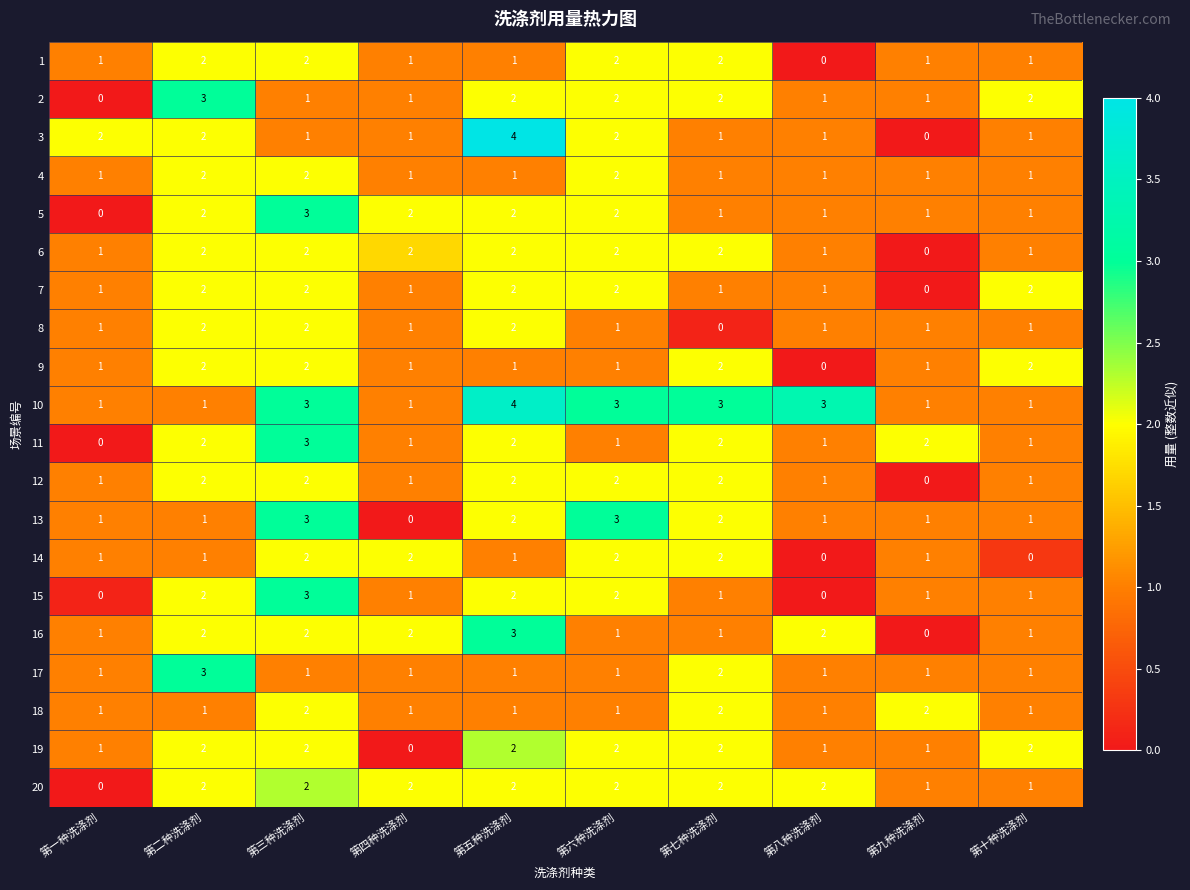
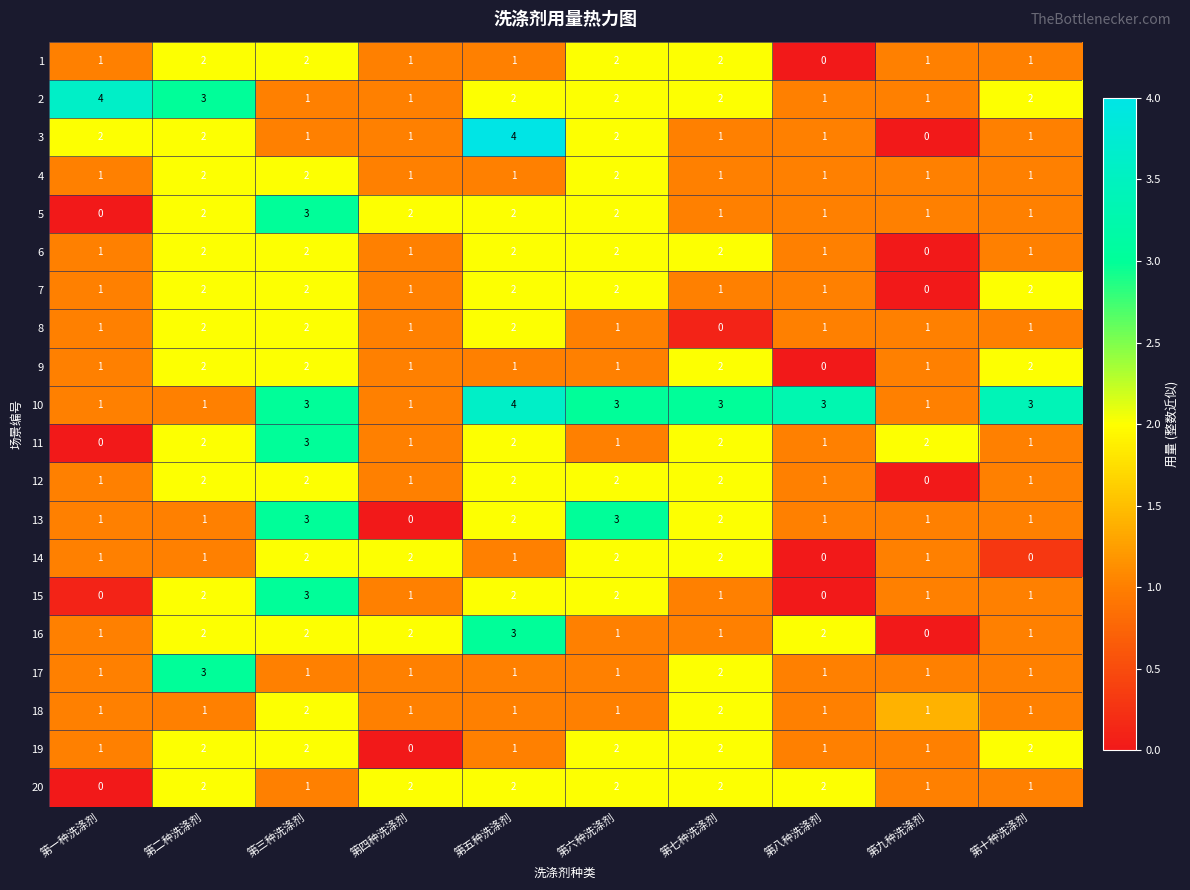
  {
    "1": {
      "第一种洗涤剂": 1,
      "第二种洗涤剂": 2,
      "第三种洗涤剂": 2,
      "第四种洗涤剂": 1,
      "第五种洗涤剂": 1,
      "第六种洗涤剂": 2,
      "第七种洗涤剂": 2,
      "第八种洗涤剂": 0,
      "第九种洗涤剂": 1,
      "第十种洗涤剂": 1
    },
    "2": {
-     "第一种洗涤剂": 0,
+     "第一种洗涤剂": 4,
      "第二种洗涤剂": 3,
      "第三种洗涤剂": 1,
      "第四种洗涤剂": 1,
      "第五种洗涤剂": 2,
      "第六种洗涤剂": 2,
      "第七种洗涤剂": 2,
      "第八种洗涤剂": 1,
      "第九种洗涤剂": 1,
      "第十种洗涤剂": 2
    },
    "3": {
      "第一种洗涤剂": 2,
      "第二种洗涤剂": 2,
      "第三种洗涤剂": 1,
      "第四种洗涤剂": 1,
      "第五种洗涤剂": 4,
      "第六种洗涤剂": 2,
      "第七种洗涤剂": 1,
      "第八种洗涤剂": 1,
      "第九种洗涤剂": 0,
      "第十种洗涤剂": 1
    },
    "4": {
      "第一种洗涤剂": 1,
      "第二种洗涤剂": 2,
      "第三种洗涤剂": 2,
      "第四种洗涤剂": 1,
      "第五种洗涤剂": 1,
      "第六种洗涤剂": 2,
      "第七种洗涤剂": 1,
      "第八种洗涤剂": 1,
      "第九种洗涤剂": 1,
      "第十种洗涤剂": 1
    },
    "5": {
      "第一种洗涤剂": 0,
      "第二种洗涤剂": 2,
      "第三种洗涤剂": 3,
      "第四种洗涤剂": 2,
      "第五种洗涤剂": 2,
      "第六种洗涤剂": 2,
      "第七种洗涤剂": 1,
      "第八种洗涤剂": 1,
      "第九种洗涤剂": 1,
      "第十种洗涤剂": 1
    },
    "6": {
      "第一种洗涤剂": 1,
      "第二种洗涤剂": 2,
      "第三种洗涤剂": 2,
-     "第四种洗涤剂": 2,
+     "第四种洗涤剂": 1,
      "第五种洗涤剂": 2,
      "第六种洗涤剂": 2,
      "第七种洗涤剂": 2,
      "第八种洗涤剂": 1,
      "第九种洗涤剂": 0,
      "第十种洗涤剂": 1
    },
    "7": {
      "第一种洗涤剂": 1,
      "第二种洗涤剂": 2,
      "第三种洗涤剂": 2,
      "第四种洗涤剂": 1,
      "第五种洗涤剂": 2,
      "第六种洗涤剂": 2,
      "第七种洗涤剂": 1,
      "第八种洗涤剂": 1,
      "第九种洗涤剂": 0,
      "第十种洗涤剂": 2
    },
    "8": {
      "第一种洗涤剂": 1,
      "第二种洗涤剂": 2,
      "第三种洗涤剂": 2,
      "第四种洗涤剂": 1,
      "第五种洗涤剂": 2,
      "第六种洗涤剂": 1,
      "第七种洗涤剂": 0,
      "第八种洗涤剂": 1,
      "第九种洗涤剂": 1,
      "第十种洗涤剂": 1
    },
    "9": {
      "第一种洗涤剂": 1,
      "第二种洗涤剂": 2,
      "第三种洗涤剂": 2,
      "第四种洗涤剂": 1,
      "第五种洗涤剂": 1,
      "第六种洗涤剂": 1,
      "第七种洗涤剂": 2,
      "第八种洗涤剂": 0,
      "第九种洗涤剂": 1,
      "第十种洗涤剂": 2
    },
    "10": {
      "第一种洗涤剂": 1,
      "第二种洗涤剂": 1,
      "第三种洗涤剂": 3,
      "第四种洗涤剂": 1,
      "第五种洗涤剂": 4,
      "第六种洗涤剂": 3,
      "第七种洗涤剂": 3,
      "第八种洗涤剂": 3,
      "第九种洗涤剂": 1,
-     "第十种洗涤剂": 1
+     "第十种洗涤剂": 3
    },
    "11": {
      "第一种洗涤剂": 0,
      "第二种洗涤剂": 2,
      "第三种洗涤剂": 3,
      "第四种洗涤剂": 1,
      "第五种洗涤剂": 2,
      "第六种洗涤剂": 1,
      "第七种洗涤剂": 2,
      "第八种洗涤剂": 1,
      "第九种洗涤剂": 2,
      "第十种洗涤剂": 1
    },
    "12": {
      "第一种洗涤剂": 1,
      "第二种洗涤剂": 2,
      "第三种洗涤剂": 2,
      "第四种洗涤剂": 1,
      "第五种洗涤剂": 2,
      "第六种洗涤剂": 2,
      "第七种洗涤剂": 2,
      "第八种洗涤剂": 1,
      "第九种洗涤剂": 0,
      "第十种洗涤剂": 1
    },
    "13": {
      "第一种洗涤剂": 1,
      "第二种洗涤剂": 1,
      "第三种洗涤剂": 3,
      "第四种洗涤剂": 0,
      "第五种洗涤剂": 2,
      "第六种洗涤剂": 3,
      "第七种洗涤剂": 2,
      "第八种洗涤剂": 1,
      "第九种洗涤剂": 1,
      "第十种洗涤剂": 1
    },
    "14": {
      "第一种洗涤剂": 1,
      "第二种洗涤剂": 1,
      "第三种洗涤剂": 2,
      "第四种洗涤剂": 2,
      "第五种洗涤剂": 1,
      "第六种洗涤剂": 2,
      "第七种洗涤剂": 2,
      "第八种洗涤剂": 0,
      "第九种洗涤剂": 1,
      "第十种洗涤剂": 0
    },
    "15": {
      "第一种洗涤剂": 0,
      "第二种洗涤剂": 2,
      "第三种洗涤剂": 3,
      "第四种洗涤剂": 1,
      "第五种洗涤剂": 2,
      "第六种洗涤剂": 2,
      "第七种洗涤剂": 1,
      "第八种洗涤剂": 0,
      "第九种洗涤剂": 1,
      "第十种洗涤剂": 1
    },
    "16": {
      "第一种洗涤剂": 1,
      "第二种洗涤剂": 2,
      "第三种洗涤剂": 2,
      "第四种洗涤剂": 2,
      "第五种洗涤剂": 3,
      "第六种洗涤剂": 1,
      "第七种洗涤剂": 1,
      "第八种洗涤剂": 2,
      "第九种洗涤剂": 0,
      "第十种洗涤剂": 1
    },
    "17": {
      "第一种洗涤剂": 1,
      "第二种洗涤剂": 3,
      "第三种洗涤剂": 1,
      "第四种洗涤剂": 1,
      "第五种洗涤剂": 1,
      "第六种洗涤剂": 1,
      "第七种洗涤剂": 2,
      "第八种洗涤剂": 1,
      "第九种洗涤剂": 1,
      "第十种洗涤剂": 1
    },
    "18": {
      "第一种洗涤剂": 1,
      "第二种洗涤剂": 1,
      "第三种洗涤剂": 2,
      "第四种洗涤剂": 1,
      "第五种洗涤剂": 1,
      "第六种洗涤剂": 1,
      "第七种洗涤剂": 2,
      "第八种洗涤剂": 1,
-     "第九种洗涤剂": 2,
+     "第九种洗涤剂": 1,
      "第十种洗涤剂": 1
    },
    "19": {
      "第一种洗涤剂": 1,
      "第二种洗涤剂": 2,
      "第三种洗涤剂": 2,
      "第四种洗涤剂": 0,
-     "第五种洗涤剂": 2,
+     "第五种洗涤剂": 1,
      "第六种洗涤剂": 2,
      "第七种洗涤剂": 2,
      "第八种洗涤剂": 1,
      "第九种洗涤剂": 1,
      "第十种洗涤剂": 2
    },
    "20": {
      "第一种洗涤剂": 0,
      "第二种洗涤剂": 2,
-     "第三种洗涤剂": 2,
+     "第三种洗涤剂": 1,
      "第四种洗涤剂": 2,
      "第五种洗涤剂": 2,
      "第六种洗涤剂": 2,
      "第七种洗涤剂": 2,
      "第八种洗涤剂": 2,
      "第九种洗涤剂": 1,
      "第十种洗涤剂": 1
    }
  }
